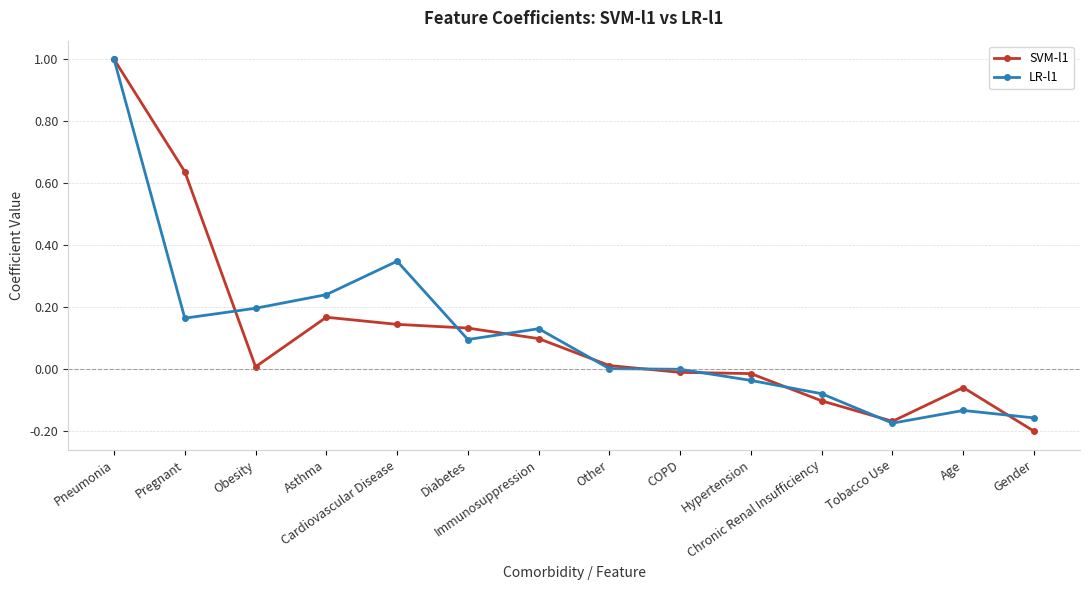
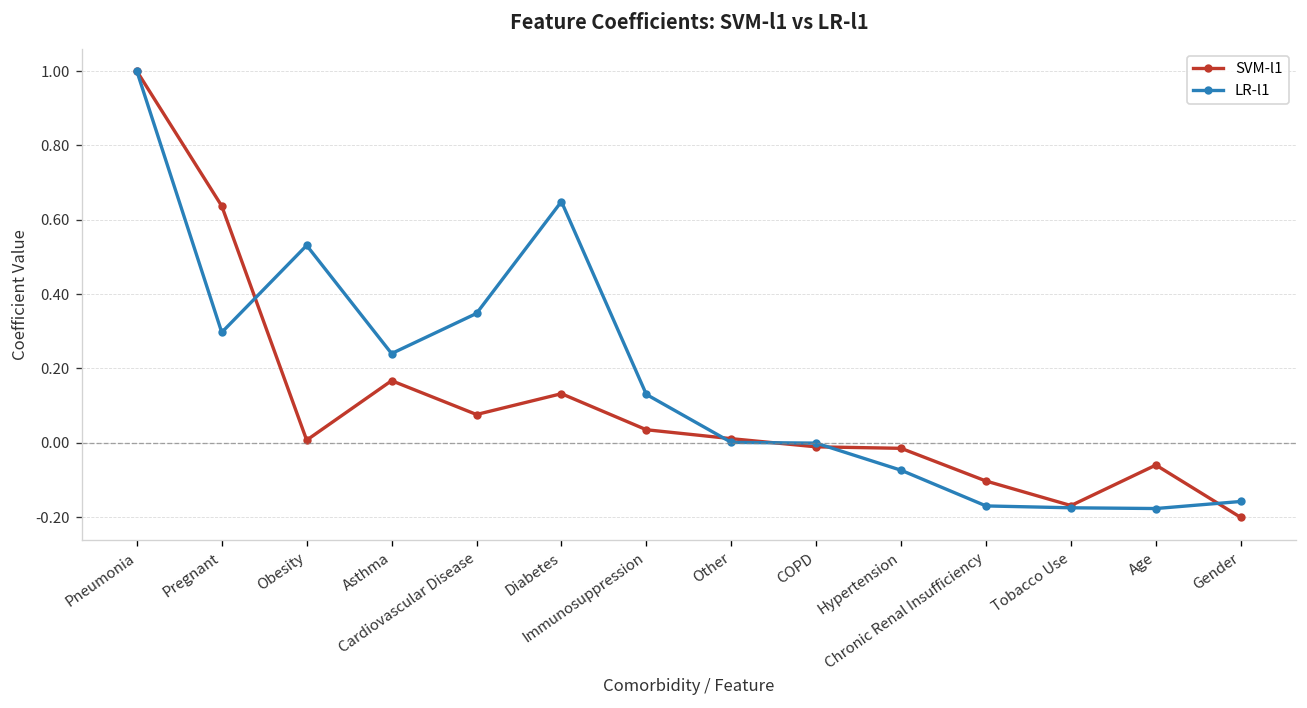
  {
    "SVM-l1": {
      "Pregnant": 0.64,
      "Obesity": 0.01,
      "Asthma": 0.17,
-     "Cardiovascular Disease": 0.14,
+     "Cardiovascular Disease": 0.08,
      "Diabetes": 0.13,
-     "Immunosuppression": 0.10,
+     "Immunosuppression": 0.04,
      "Other": 0.01,
      "COPD": -0.01,
      "Hypertension": -0.02,
      "Chronic Renal Insufficiency": -0.10,
      "Age": -0.06,
      "Gender": -0.20
    },
    "LR-l1": {
-     "Pregnant": 0.16,
-     "Obesity": 0.20,
+     "Pregnant": 0.30,
+     "Obesity": 0.53,
      "Asthma": 0.24,
      "Cardiovascular Disease": 0.35,
-     "Diabetes": 0.10,
+     "Diabetes": 0.65,
      "Immunosuppression": 0.13,
      "Other": 0.00,
      "COPD": 0.00,
-     "Hypertension": -0.04,
-     "Chronic Renal Insufficiency": -0.08,
-     "Age": -0.13,
+     "Hypertension": -0.07,
+     "Chronic Renal Insufficiency": -0.17,
+     "Age": -0.18,
      "Gender": -0.16
    }
  }
